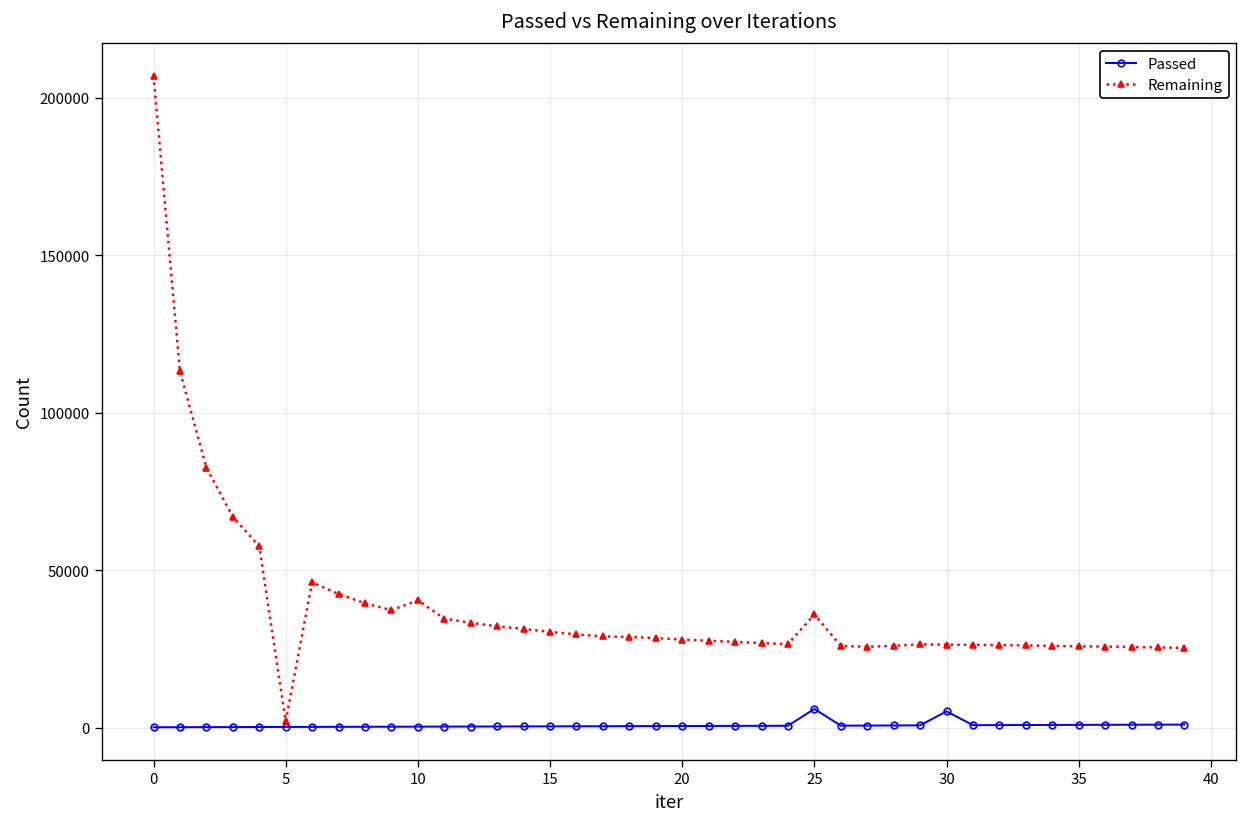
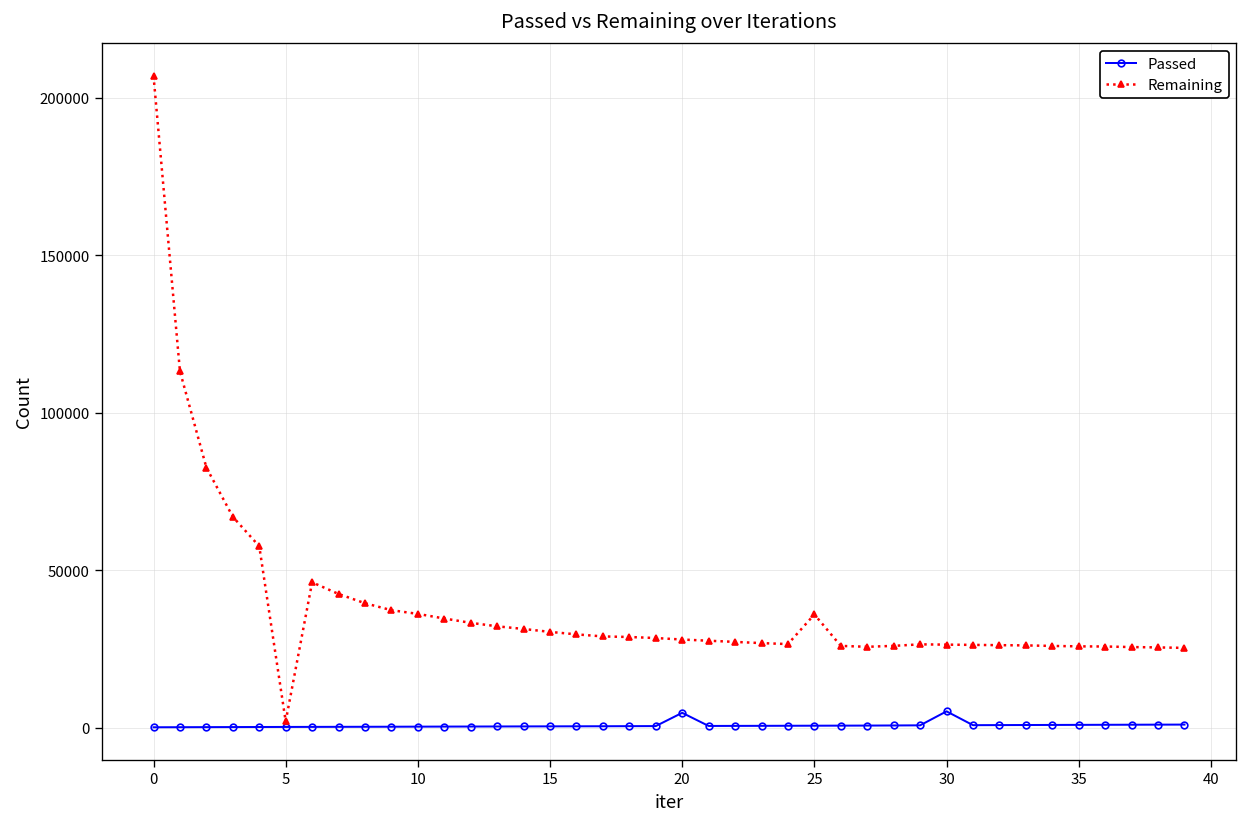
  {
    "Passed": {
      "0": 0,
      "5": 0,
      "10": 0,
      "15": 0,
-     "20": 1000,
-     "25": 6000,
+     "20": 5000,
+     "25": 1000,
      "30": 5000,
      "35": 1000
    },
    "Remaining": {
      "0": 207000,
      "5": 2000,
-     "10": 40000,
+     "10": 36000,
      "15": 30000,
      "20": 28000,
      "25": 36000,
      "30": 26000,
      "35": 26000
    }
  }
